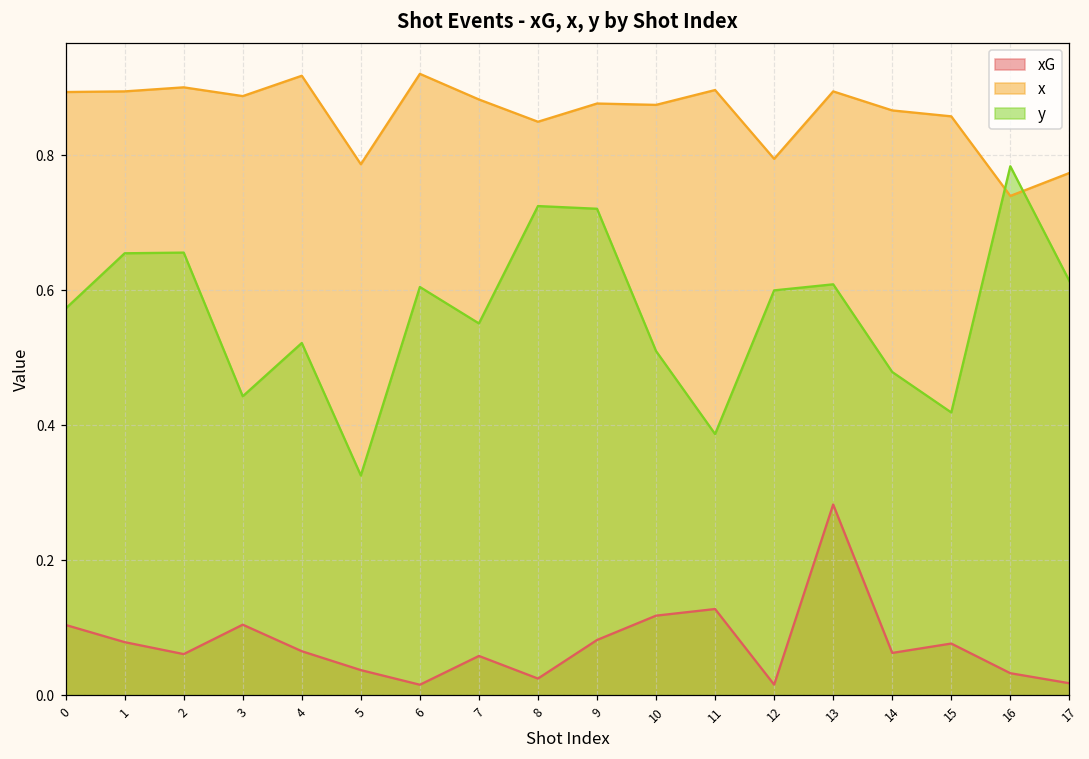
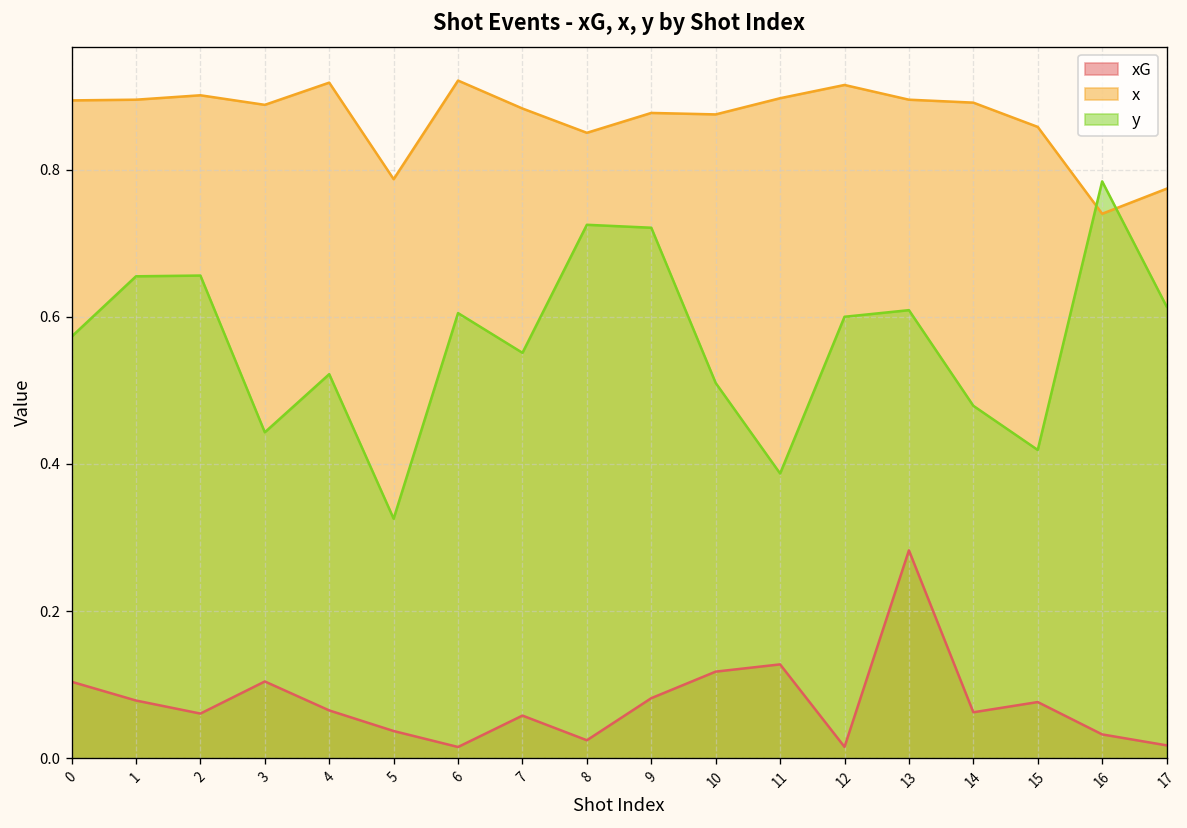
  {
    "xG": {
      "0": 0.10,
      "1": 0.08,
      "2": 0.06,
      "3": 0.10,
      "4": 0.07,
      "5": 0.04,
      "6": 0.02,
      "7": 0.06,
      "8": 0.02,
      "9": 0.08,
      "10": 0.12,
      "11": 0.13,
      "12": 0.02,
      "13": 0.28,
      "14": 0.06,
      "15": 0.08,
      "16": 0.03,
      "17": 0.02
    },
    "x": {
      "0": 0.89,
      "1": 0.90,
      "2": 0.90,
      "3": 0.89,
      "4": 0.92,
      "5": 0.79,
      "6": 0.92,
      "7": 0.88,
      "8": 0.85,
      "9": 0.88,
      "10": 0.88,
      "11": 0.90,
-     "12": 0.80,
+     "12": 0.92,
      "13": 0.90,
-     "14": 0.87,
+     "14": 0.89,
      "15": 0.86,
      "16": 0.74,
      "17": 0.77
    },
    "y": {
      "0": 0.57,
      "1": 0.66,
      "2": 0.66,
      "3": 0.44,
      "4": 0.52,
      "5": 0.33,
      "6": 0.61,
      "7": 0.55,
      "8": 0.73,
      "9": 0.72,
      "10": 0.51,
      "11": 0.39,
      "12": 0.60,
      "13": 0.61,
      "14": 0.48,
      "15": 0.42,
      "16": 0.78,
      "17": 0.61
    }
  }
